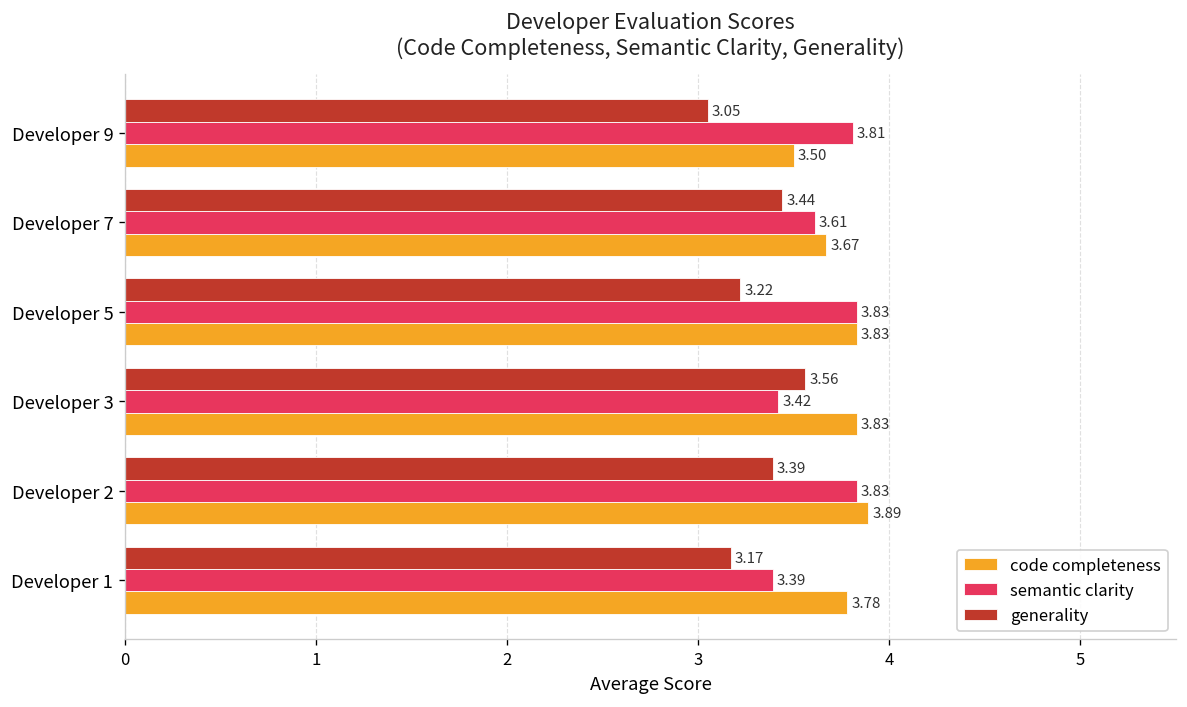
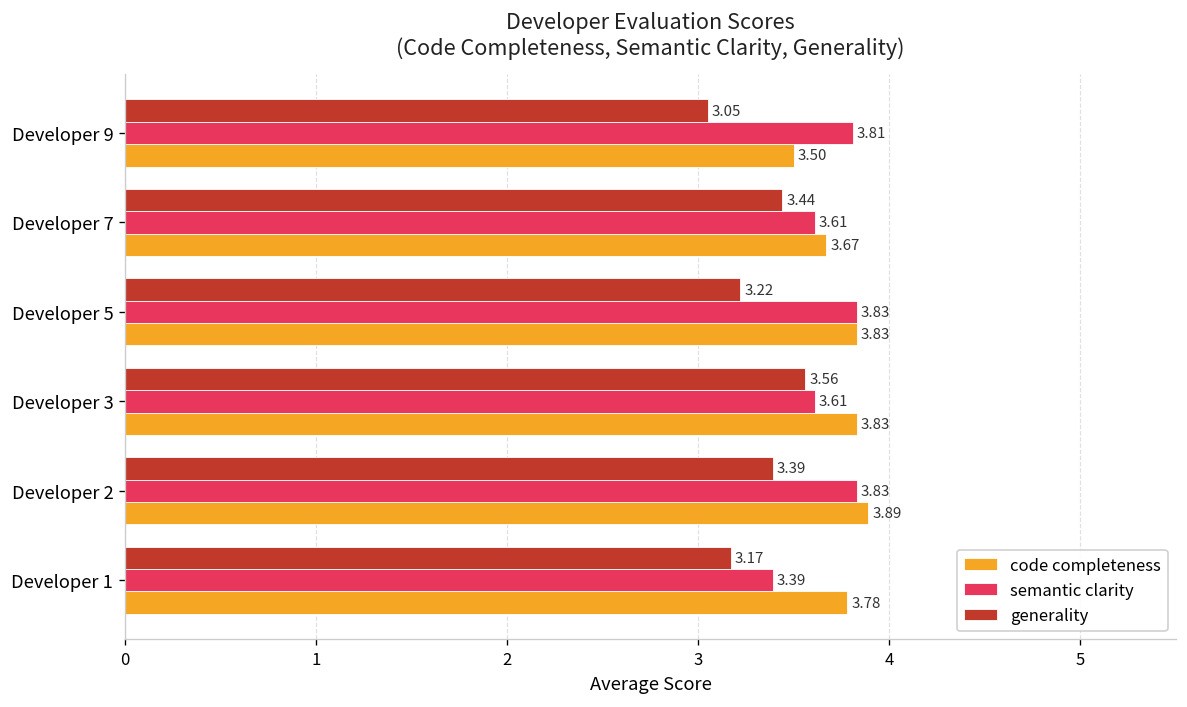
  {
    "code completeness": {
      "Developer 9": 3.50,
      "Developer 7": 3.67,
      "Developer 5": 3.83,
      "Developer 3": 3.83,
      "Developer 2": 3.89,
      "Developer 1": 3.78
    },
    "semantic clarity": {
      "Developer 9": 3.81,
      "Developer 7": 3.61,
      "Developer 5": 3.83,
-     "Developer 3": 3.42,
+     "Developer 3": 3.61,
      "Developer 2": 3.83,
      "Developer 1": 3.39
    },
    "generality": {
      "Developer 9": 3.05,
      "Developer 7": 3.44,
      "Developer 5": 3.22,
      "Developer 3": 3.56,
      "Developer 2": 3.39,
      "Developer 1": 3.17
    }
  }
